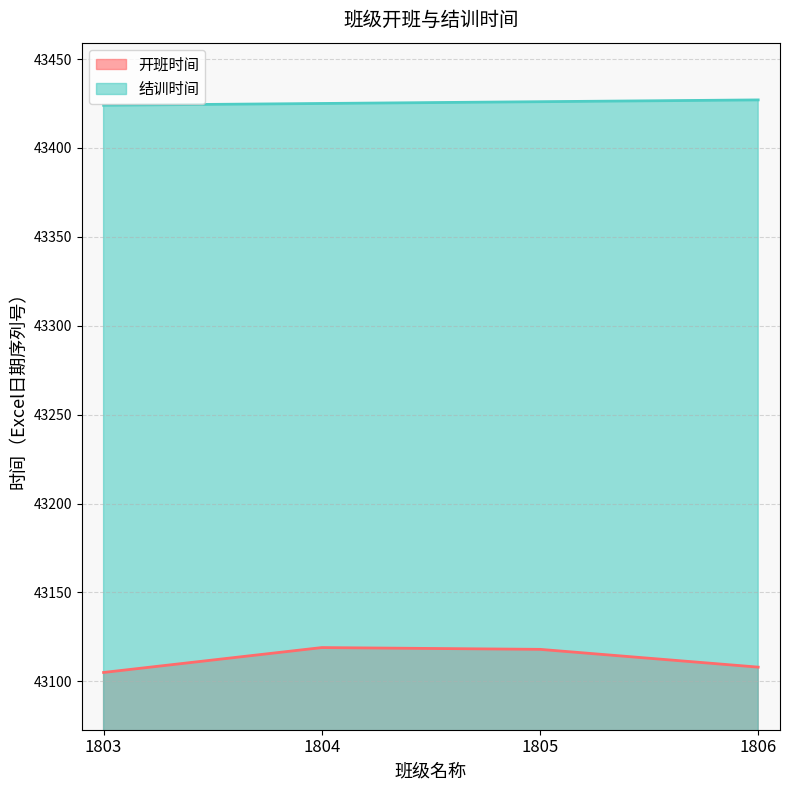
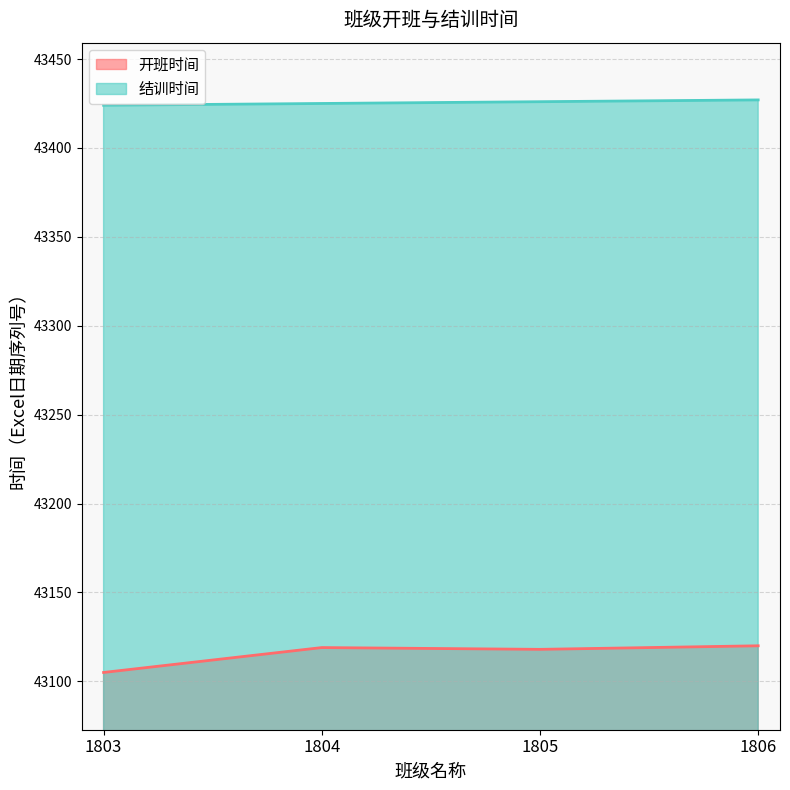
  {
    "开班时间": {
      "1803": 43105,
      "1804": 43119,
      "1805": 43118,
-     "1806": 43108
+     "1806": 43120
    },
    "结训时间": {
      "1803": 43424,
      "1804": 43425,
      "1805": 43426,
      "1806": 43427
    }
  }
